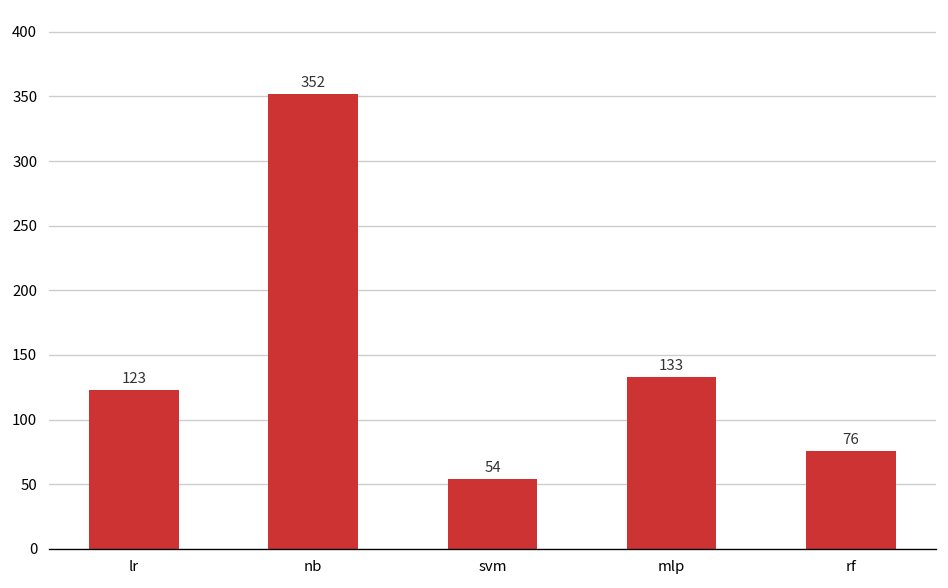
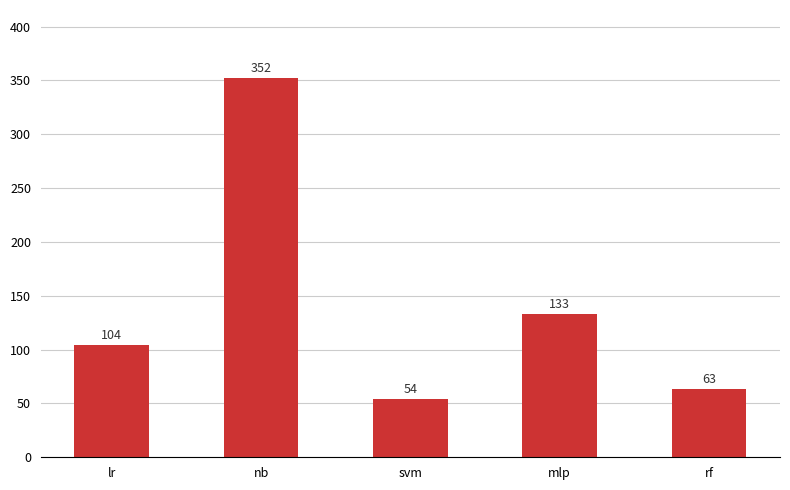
  {
-   "lr": 123,
+   "lr": 104,
    "nb": 352,
    "svm": 54,
    "mlp": 133,
-   "rf": 76
+   "rf": 63
  }
